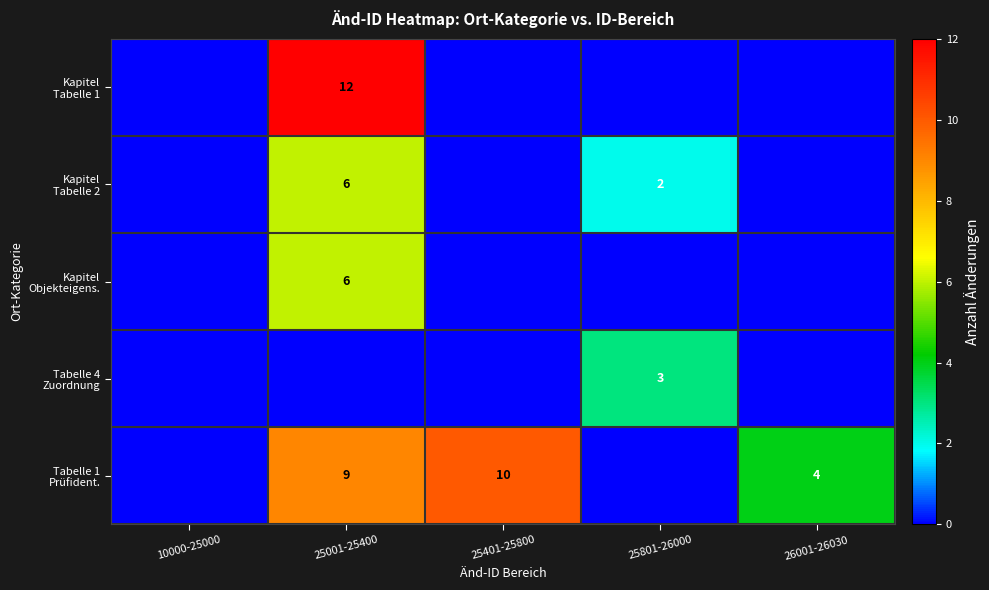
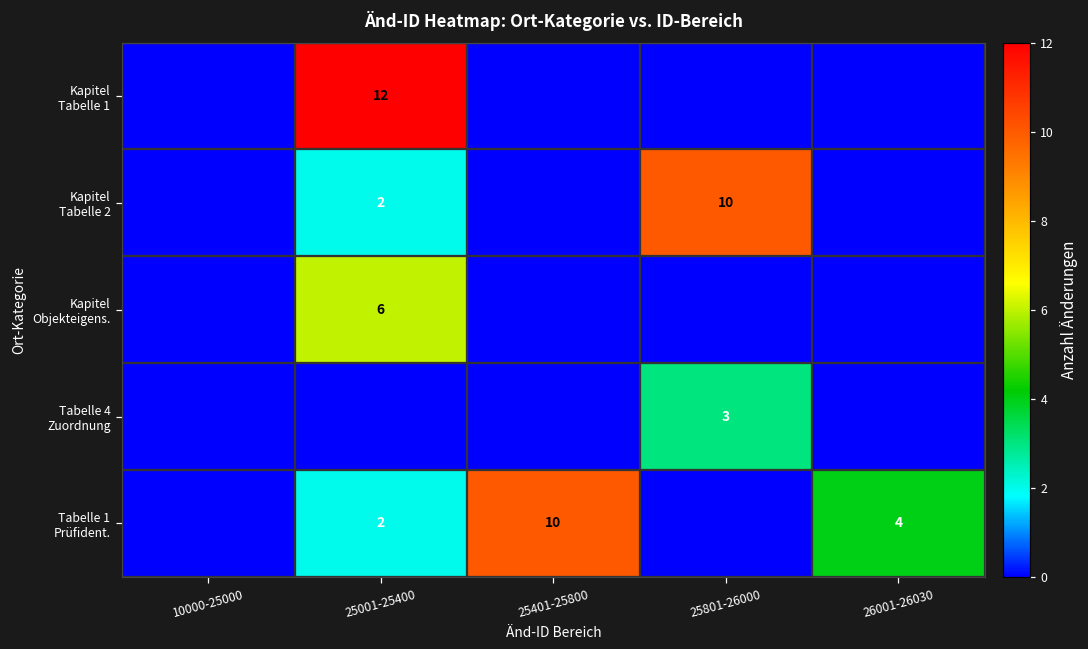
  {
    "Kapitel Tabelle 1": {
      "25001-25400": 12
    },
    "Kapitel Tabelle 2": {
-     "25001-25400": 6,
-     "25801-26000": 2
+     "25001-25400": 2,
+     "25801-26000": 10
    },
    "Kapitel Objekteigens.": {
      "25001-25400": 6
    },
    "Tabelle 4 Zuordnung": {
      "25801-26000": 3
    },
    "Tabelle 1 Prüfident.": {
-     "25001-25400": 9,
+     "25001-25400": 2,
      "25401-25800": 10,
      "26001-26030": 4
    }
  }
